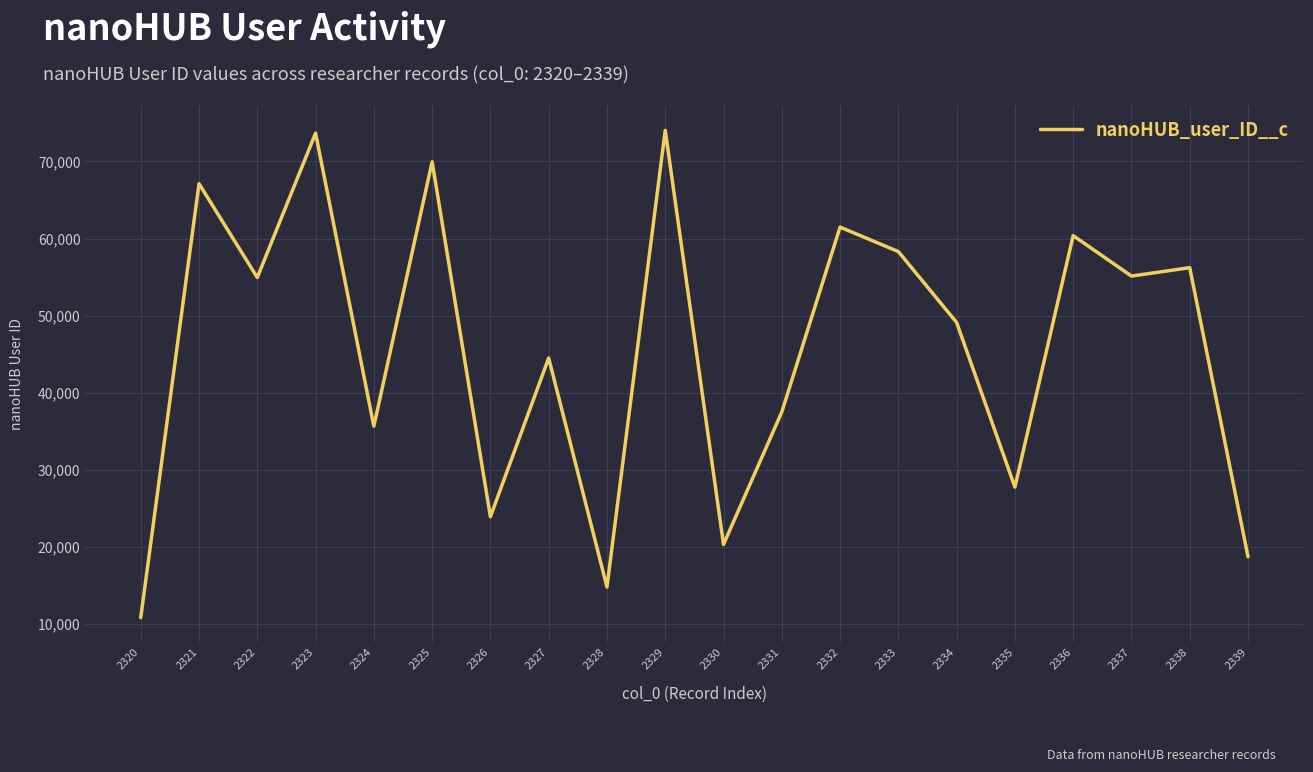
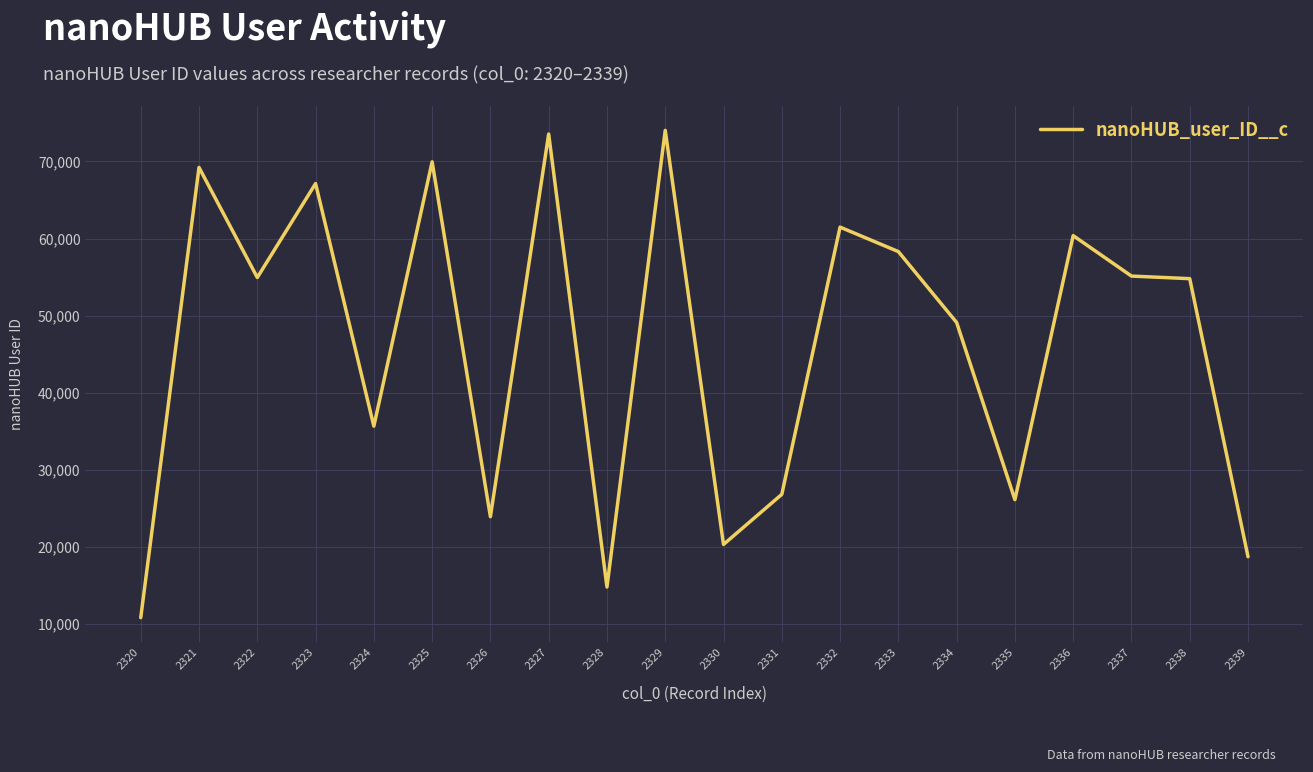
  {
    "2320": "11,000",
-   "2321": "67,000",
+   "2321": "69,000",
    "2322": "55,000",
-   "2323": "74,000",
+   "2323": "67,000",
    "2324": "36,000",
    "2325": "70,000",
    "2326": "24,000",
-   "2327": "45,000",
+   "2327": "74,000",
    "2328": "15,000",
    "2329": "74,000",
    "2330": "20,000",
-   "2331": "38,000",
+   "2331": "27,000",
    "2332": "61,000",
    "2333": "58,000",
    "2334": "49,000",
-   "2335": "28,000",
+   "2335": "26,000",
    "2336": "60,000",
    "2337": "55,000",
-   "2338": "56,000",
+   "2338": "55,000",
    "2339": "19,000"
  }
